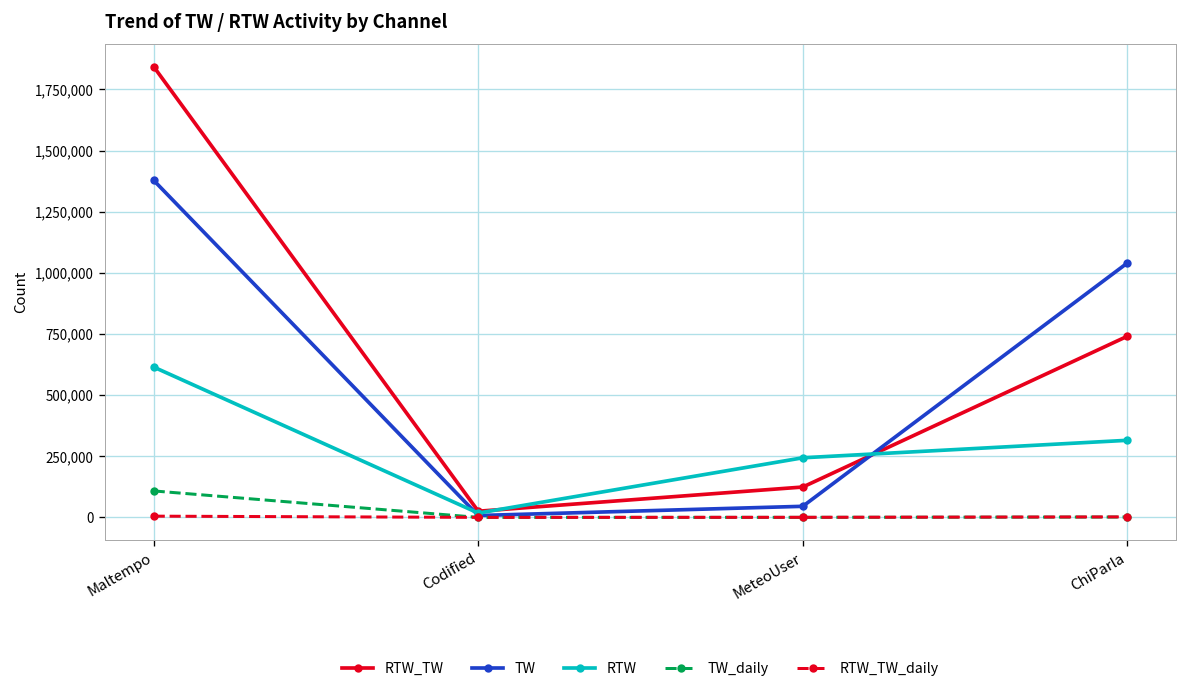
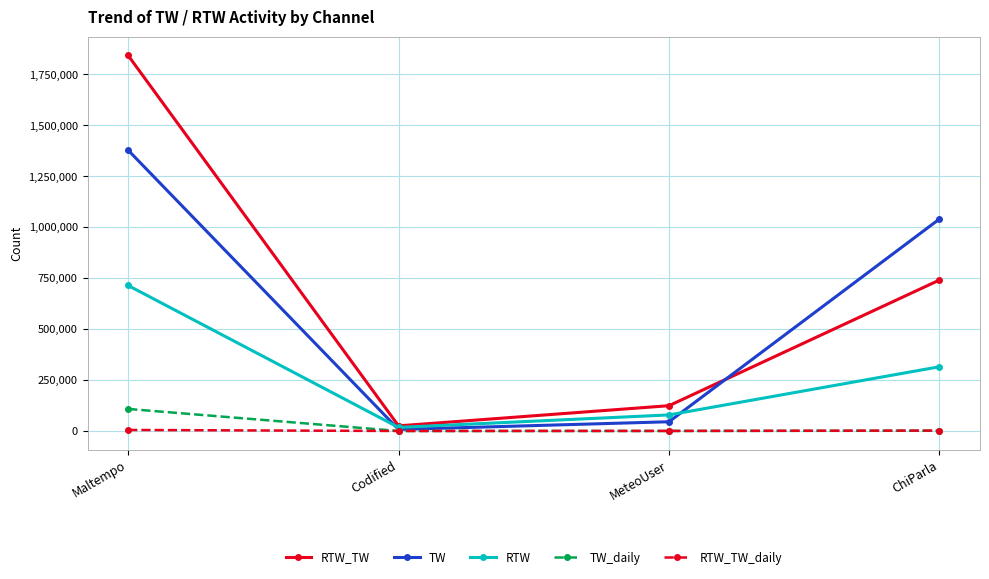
  {
    "TW": {
      "Maltempo": "1,380,000",
      "MeteoUser": "50,000",
      "ChiParla": "1,040,000"
    },
    "RTW": {
-     "Maltempo": "610,000",
-     "MeteoUser": "240,000",
+     "Maltempo": "710,000",
+     "MeteoUser": "80,000",
      "ChiParla": "320,000"
    },
    "TW_daily": {
      "Maltempo": "110,000"
    }
  }
